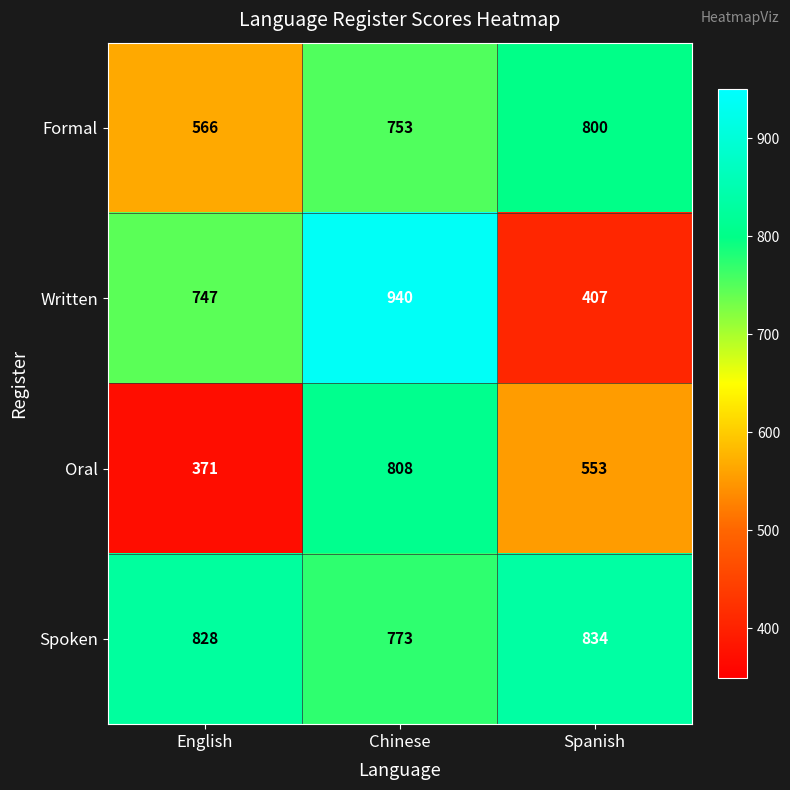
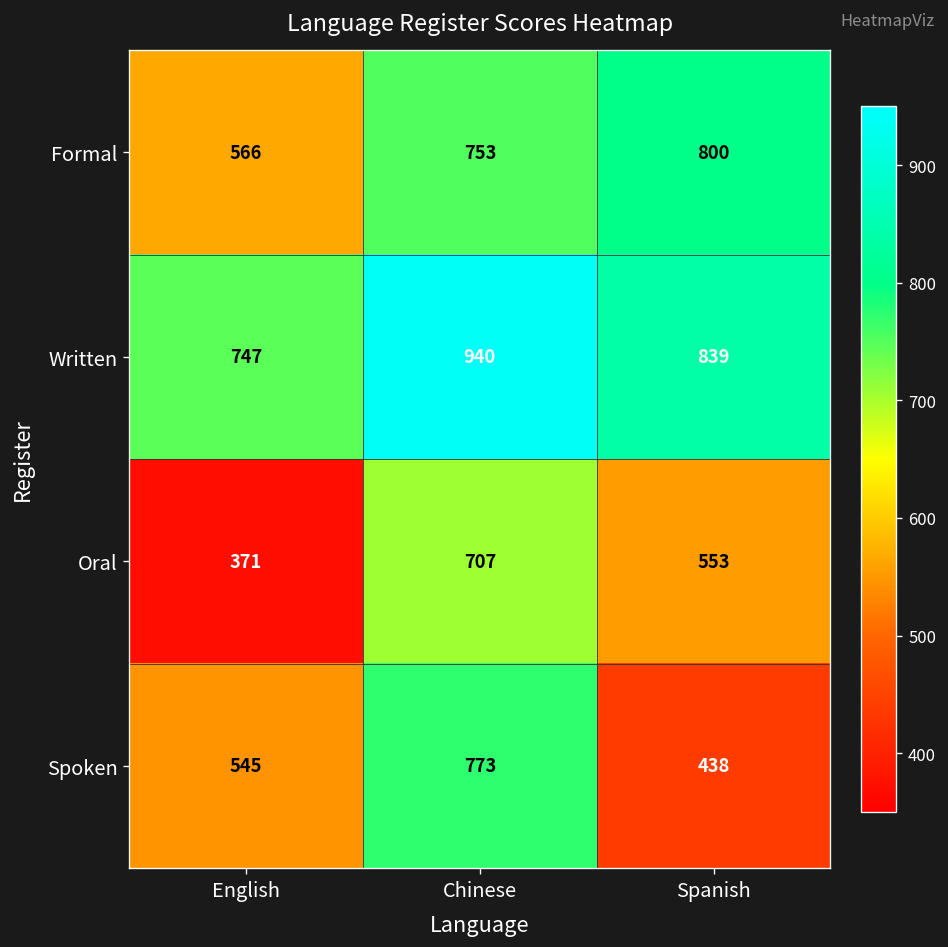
  {
    "Formal": {
      "English": 566,
      "Chinese": 753,
      "Spanish": 800
    },
    "Written": {
      "English": 747,
      "Chinese": 940,
-     "Spanish": 407
+     "Spanish": 839
    },
    "Oral": {
      "English": 371,
-     "Chinese": 808,
+     "Chinese": 707,
      "Spanish": 553
    },
    "Spoken": {
-     "English": 828,
+     "English": 545,
      "Chinese": 773,
-     "Spanish": 834
+     "Spanish": 438
    }
  }
